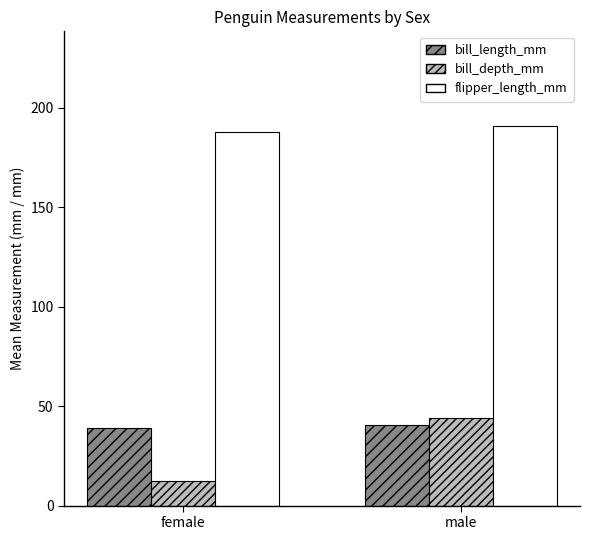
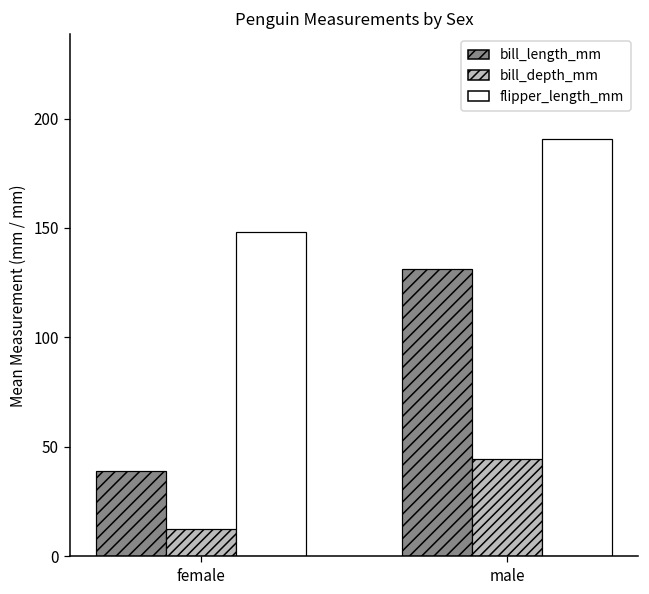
  {
    "bill_length_mm": {
      "female": 39,
-     "male": 41
+     "male": 131
    },
    "bill_depth_mm": {
      "female": 12,
      "male": 44
    },
    "flipper_length_mm": {
-     "female": 188,
+     "female": 148,
      "male": 191
    }
  }
